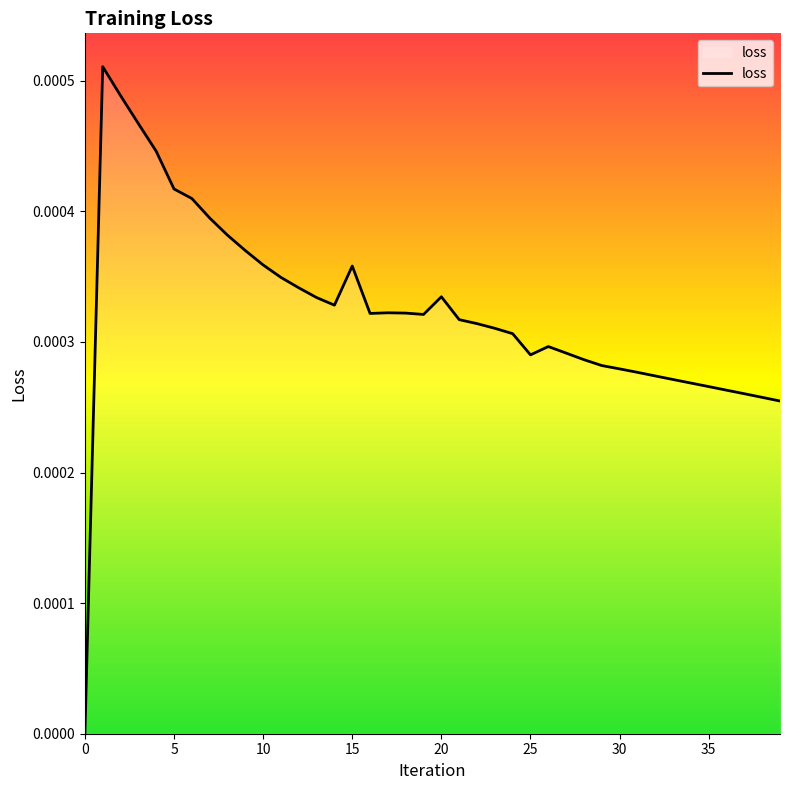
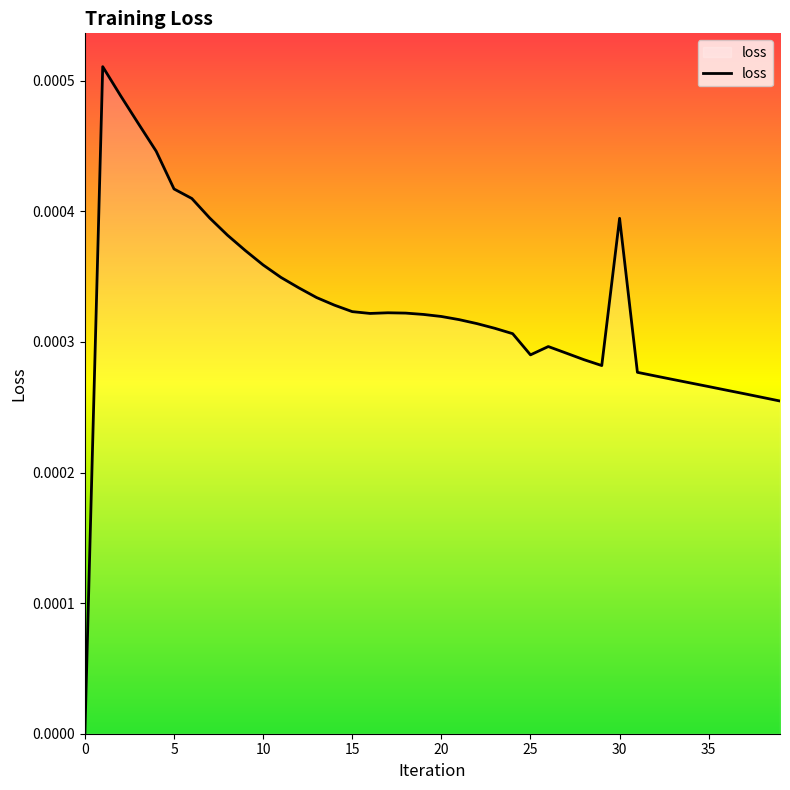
  {
    "0": 0.000000,
    "5": 0.000417,
    "10": 0.000359,
-   "15": 0.000358,
-   "20": 0.000335,
+   "15": 0.000323,
+   "20": 0.000319,
    "25": 0.000290,
-   "30": 0.000279,
+   "30": 0.000395,
    "35": 0.000266
  }
